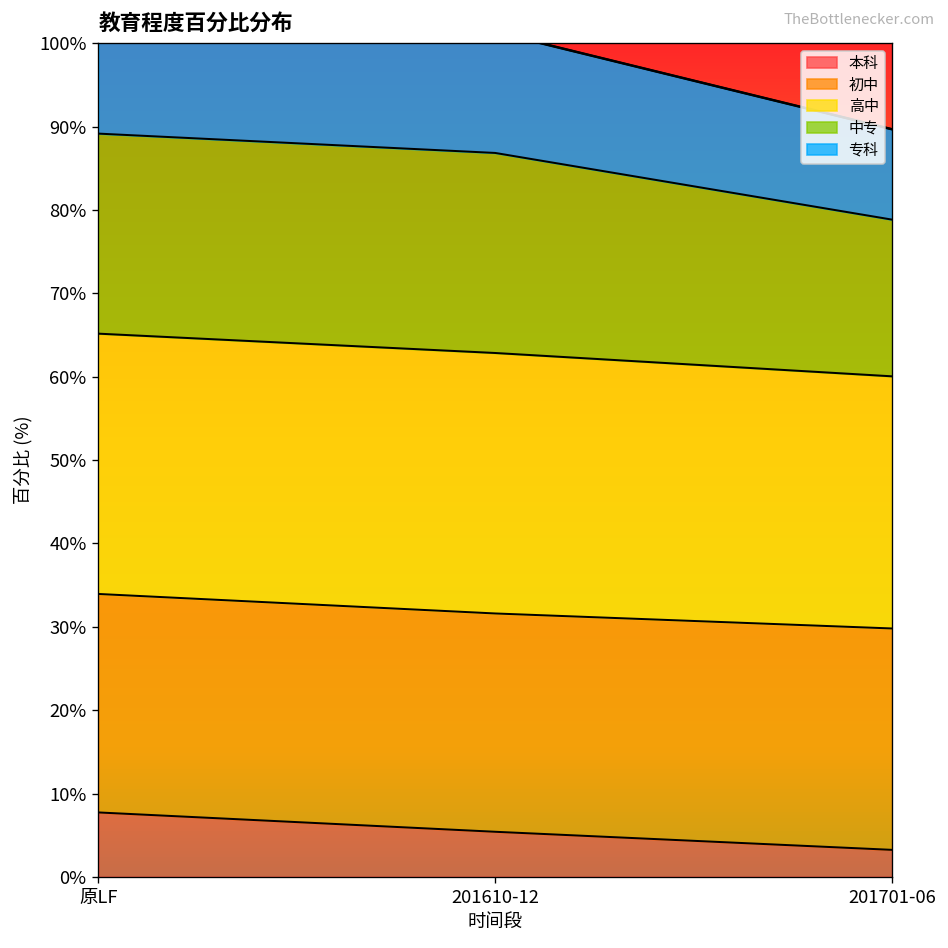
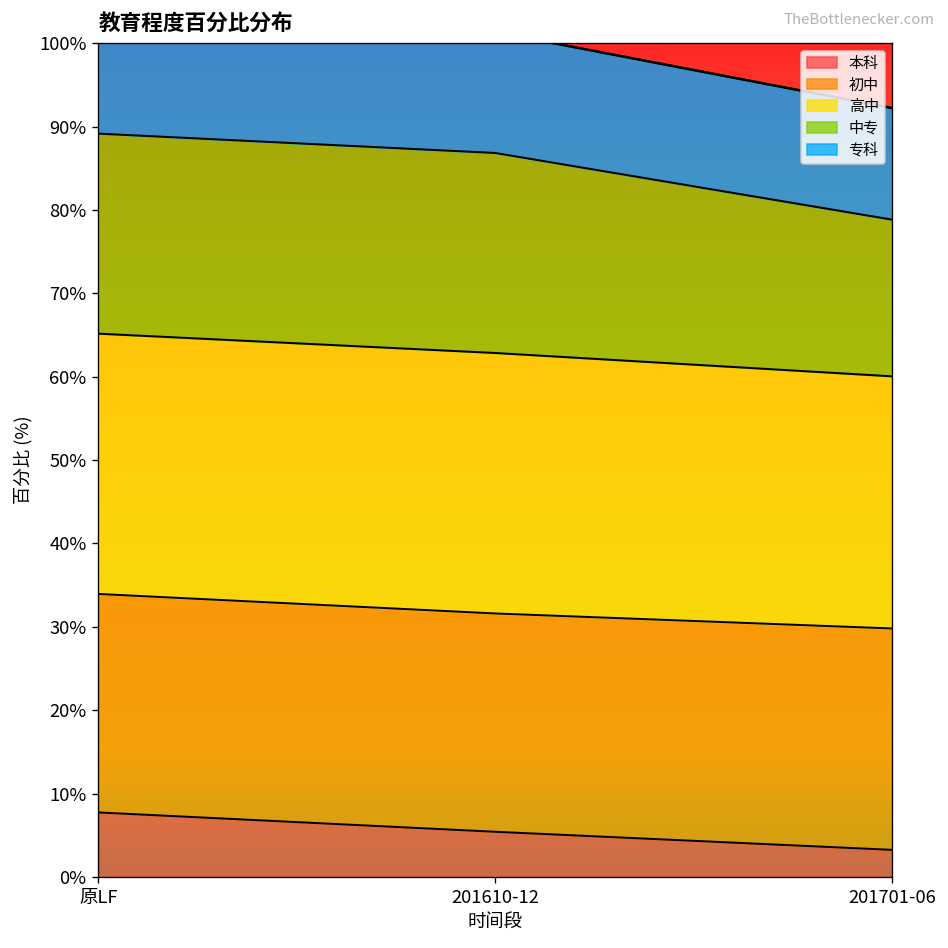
  {
    "本科": {
      "原LF": "8%",
      "201610-12": "5%",
      "201701-06": "3%"
    },
    "初中": {
      "原LF": "26%",
      "201610-12": "26%",
      "201701-06": "27%"
    },
    "高中": {
      "原LF": "31%",
      "201610-12": "31%",
      "201701-06": "30%"
    },
    "中专": {
      "原LF": "24%",
      "201610-12": "24%",
      "201701-06": "19%"
    },
    "专科": {
-     "201701-06": "11%"
+     "201701-06": "13%"
    }
  }
